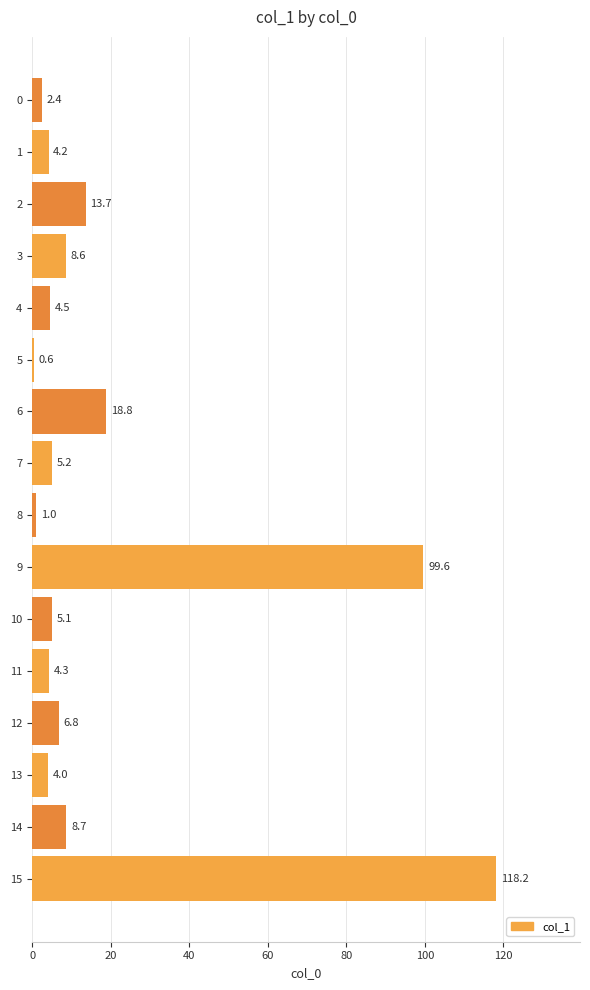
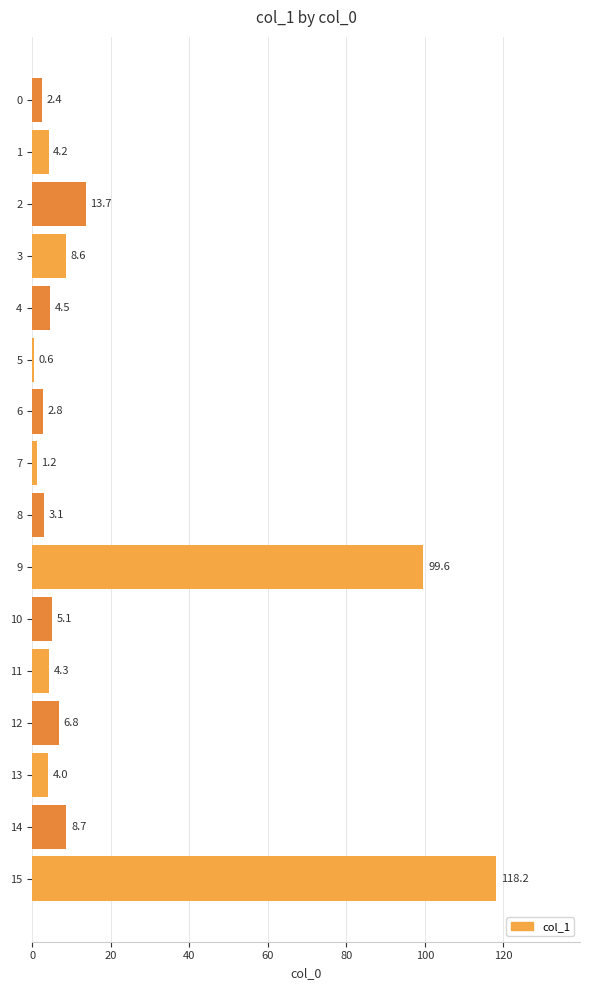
  {
    "0": 2.4,
    "1": 4.2,
    "2": 13.7,
    "3": 8.6,
    "4": 4.5,
    "5": 0.6,
-   "6": 18.8,
-   "7": 5.2,
-   "8": 1.0,
+   "6": 2.8,
+   "7": 1.2,
+   "8": 3.1,
    "9": 99.6,
    "10": 5.1,
    "11": 4.3,
    "12": 6.8,
    "13": 4.0,
    "14": 8.7,
    "15": 118.2
  }
